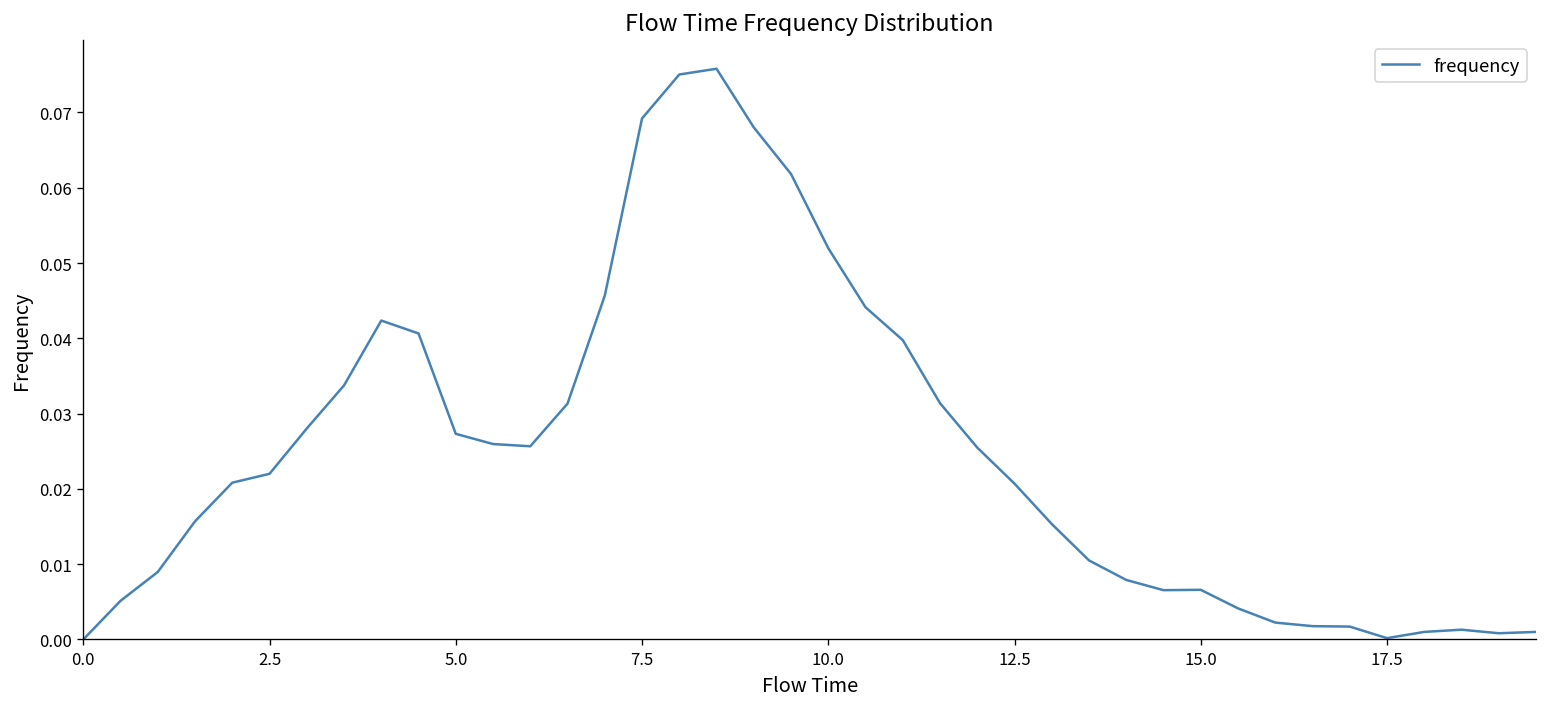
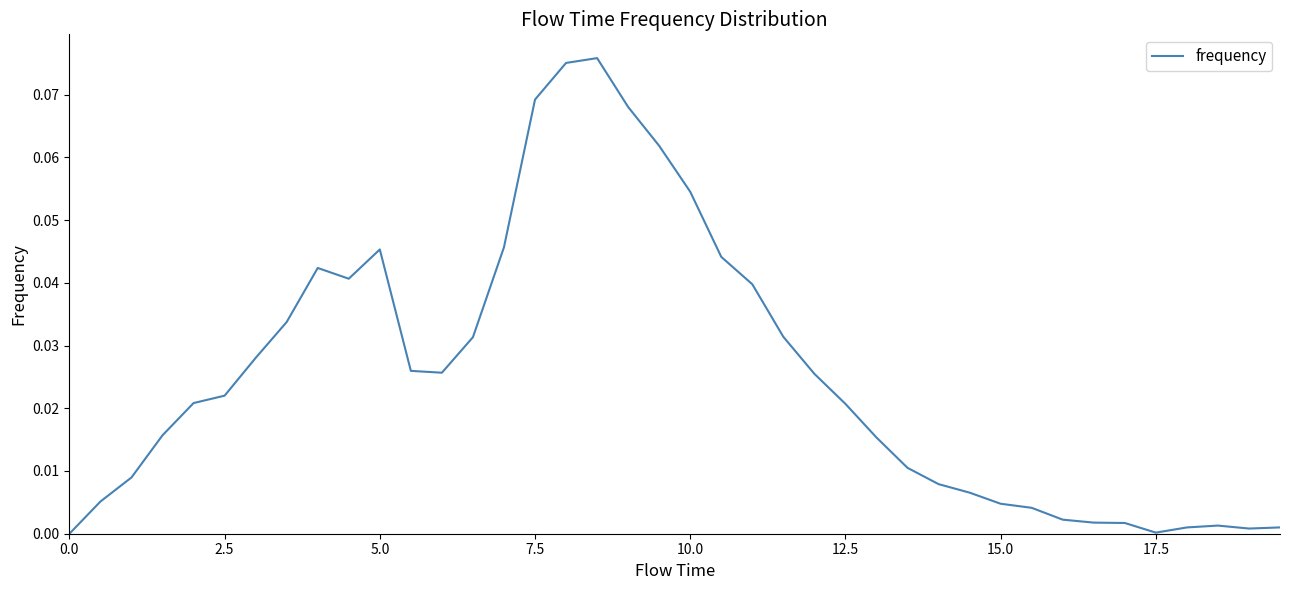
  {
    "0.0": 0.000,
    "2.5": 0.022,
-   "5.0": 0.027,
+   "5.0": 0.045,
    "7.5": 0.069,
-   "10.0": 0.052,
+   "10.0": 0.055,
    "12.5": 0.021,
-   "15.0": 0.007,
+   "15.0": 0.005,
    "17.5": 0.000
  }
